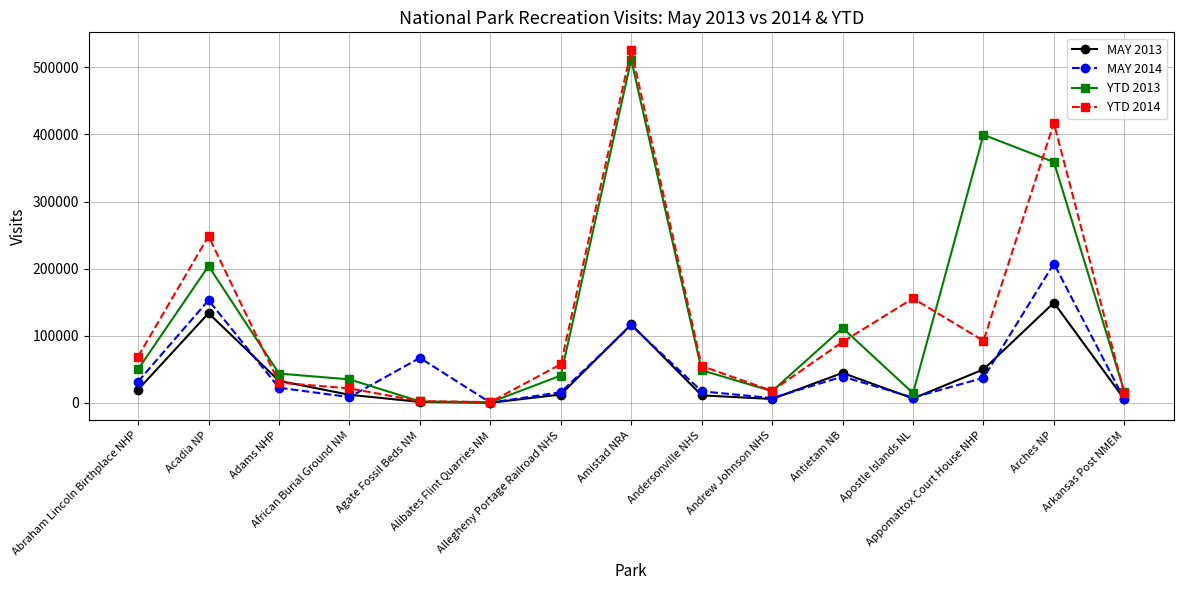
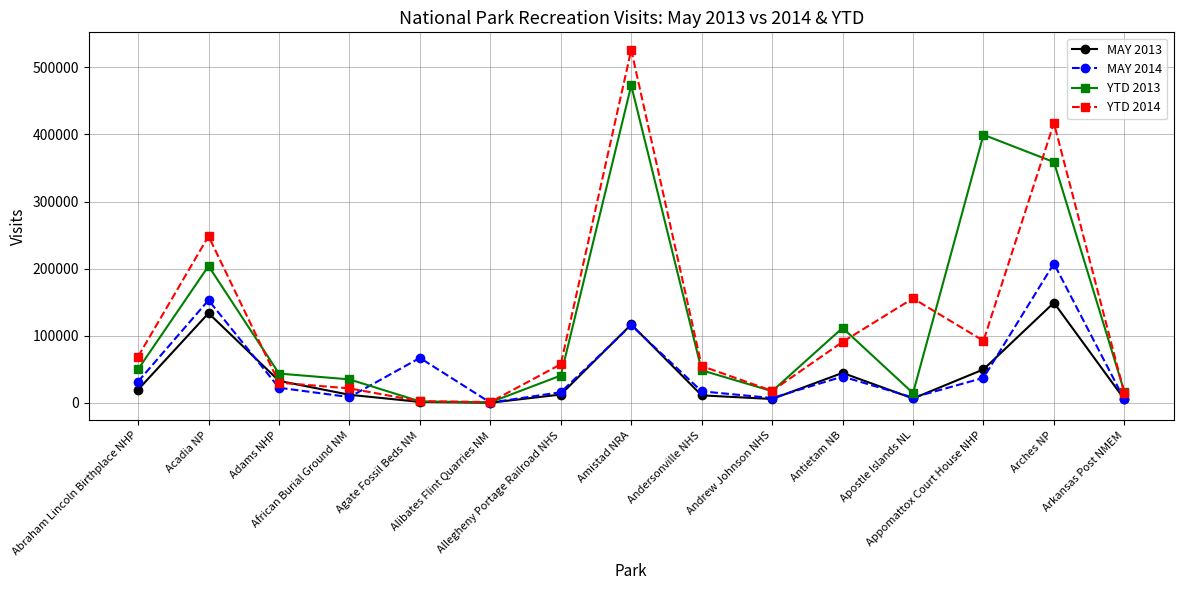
  {
    "MAY 2013": {
      "Abraham Lincoln Birthplace NHP": 20000,
      "Acadia NP": 130000,
      "Andersonville NHS": 10000,
      "Antietam NB": 40000,
      "Appomattox Court House NHP": 50000,
      "Arches NP": 150000
    },
    "MAY 2014": {
      "Abraham Lincoln Birthplace NHP": 30000,
      "Acadia NP": 150000,
      "Adams NHP": 20000,
      "Agate Fossil Beds NM": 70000,
      "Andersonville NHS": 20000,
      "Antietam NB": 40000,
      "Appomattox Court House NHP": 40000,
      "Arches NP": 210000
    },
    "YTD 2013": {
      "Abraham Lincoln Birthplace NHP": 50000,
      "Acadia NP": 200000,
      "Adams NHP": 40000,
      "African Burial Ground NM": 40000,
      "Allegheny Portage Railroad NHS": 40000,
-     "Amistad NRA": 510000,
+     "Amistad NRA": 470000,
      "Andersonville NHS": 50000,
      "Antietam NB": 110000,
      "Apostle Islands NL": 10000,
      "Appomattox Court House NHP": 400000,
      "Arches NP": 360000
    },
    "YTD 2014": {
      "Abraham Lincoln Birthplace NHP": 70000,
      "Acadia NP": 250000,
      "African Burial Ground NM": 20000,
      "Allegheny Portage Railroad NHS": 60000,
      "Amistad NRA": 530000,
      "Andersonville NHS": 50000,
      "Antietam NB": 90000,
      "Apostle Islands NL": 160000,
      "Appomattox Court House NHP": 90000,
      "Arches NP": 420000
    }
  }
